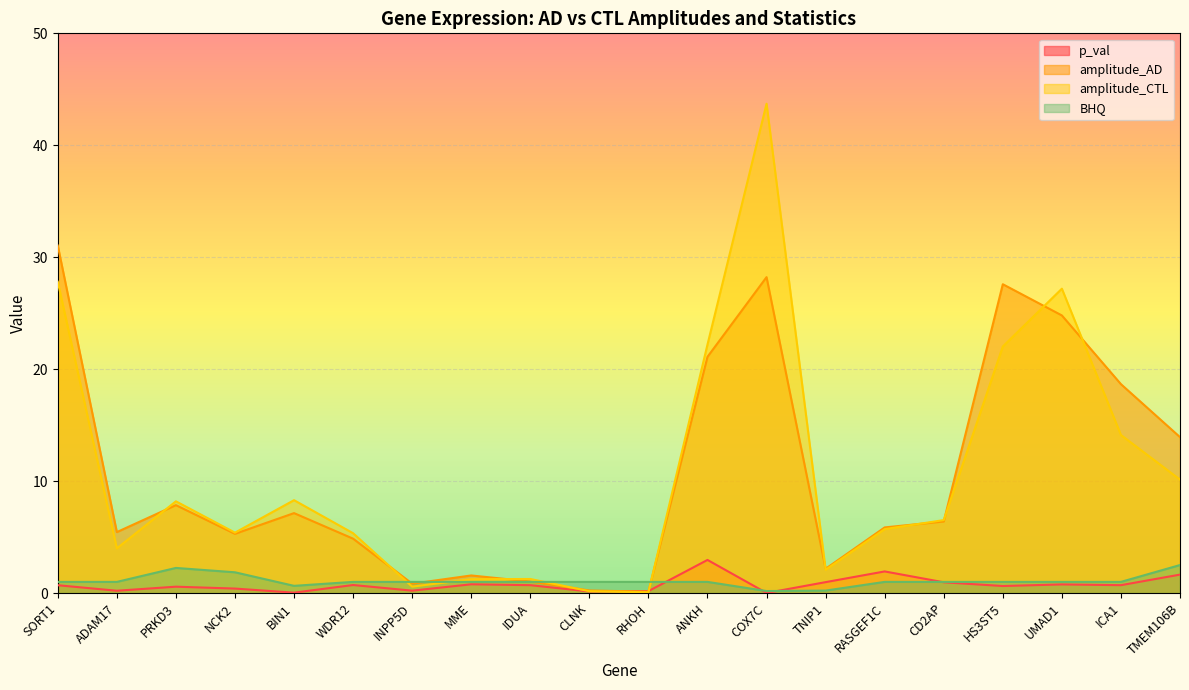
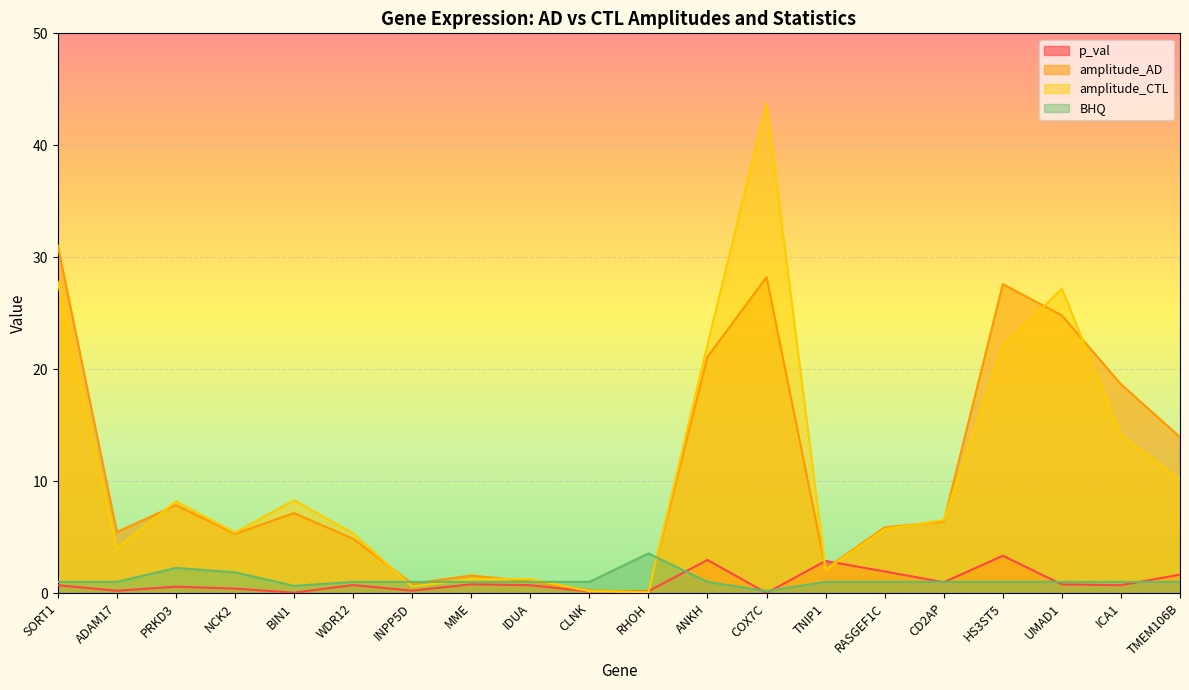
  {
    "p_val": {
      "SORT1": 0.7,
      "ADAM17": 0.2,
      "PRKD3": 0.6,
      "NCK2": 0.4,
      "BIN1": 0.0,
      "WDR12": 0.7,
      "INPP5D": 0.2,
      "IDUA": 0.7,
      "ANKH": 3.0,
-     "TNIP1": 1.0,
+     "TNIP1": 2.9,
      "RASGEF1C": 1.9,
-     "HS3ST5": 0.6,
+     "HS3ST5": 3.3,
      "ICA1": 0.7,
      "TMEM106B": 1.6
    },
    "BHQ": {
      "SORT1": 1.0,
      "ADAM17": 1.0,
      "PRKD3": 2.2,
      "NCK2": 1.9,
      "BIN1": 0.6,
      "WDR12": 1.0,
      "CLNK": 1.0,
-     "RHOH": 1.0,
+     "RHOH": 3.5,
      "ANKH": 1.0,
-     "TNIP1": 0.2,
+     "TNIP1": 1.0,
      "RASGEF1C": 1.0,
      "HS3ST5": 1.0,
      "ICA1": 1.0,
-     "TMEM106B": 2.5
+     "TMEM106B": 1.0
    }
  }
